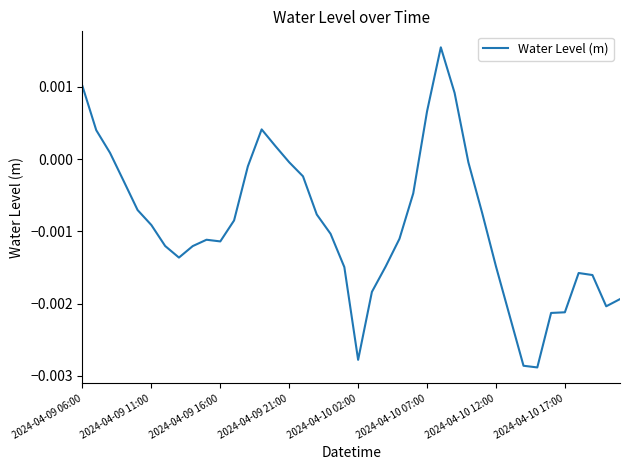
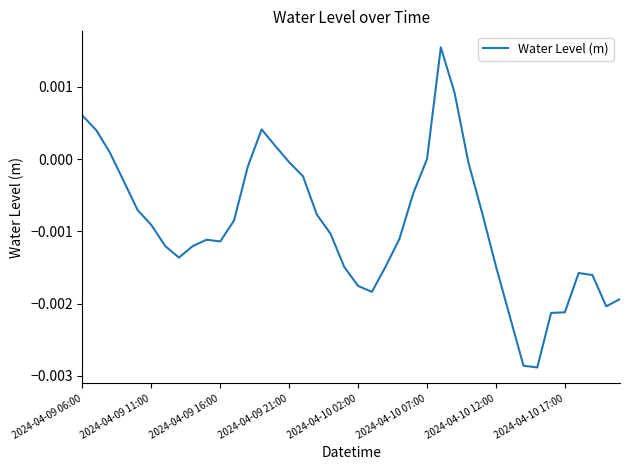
  {
-   "2024-04-09 06:00": 0.0010,
+   "2024-04-09 06:00": 0.0006,
    "2024-04-09 11:00": -0.0009,
    "2024-04-09 16:00": -0.0011,
    "2024-04-09 21:00": 0.0000,
-   "2024-04-10 02:00": -0.0028,
-   "2024-04-10 07:00": 0.0007,
+   "2024-04-10 02:00": -0.0018,
+   "2024-04-10 07:00": 0.0000,
    "2024-04-10 12:00": -0.0015,
    "2024-04-10 17:00": -0.0021
  }
